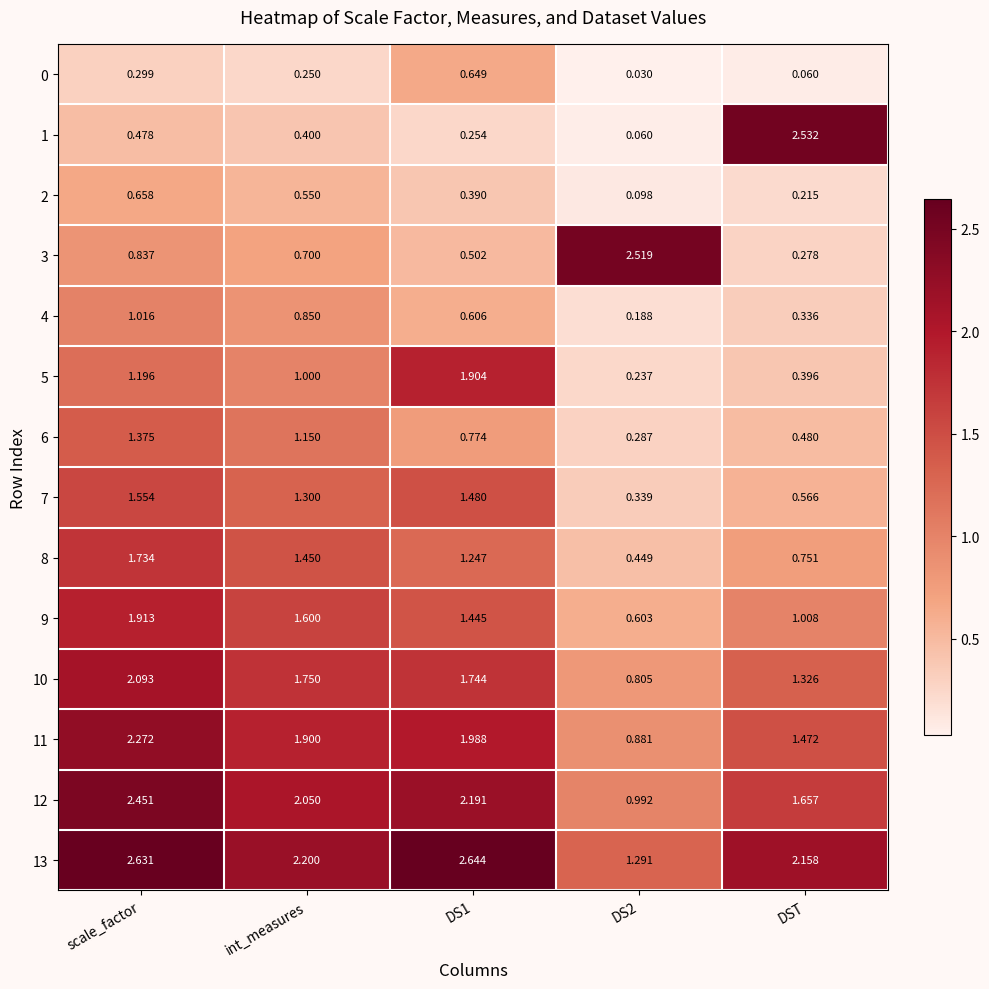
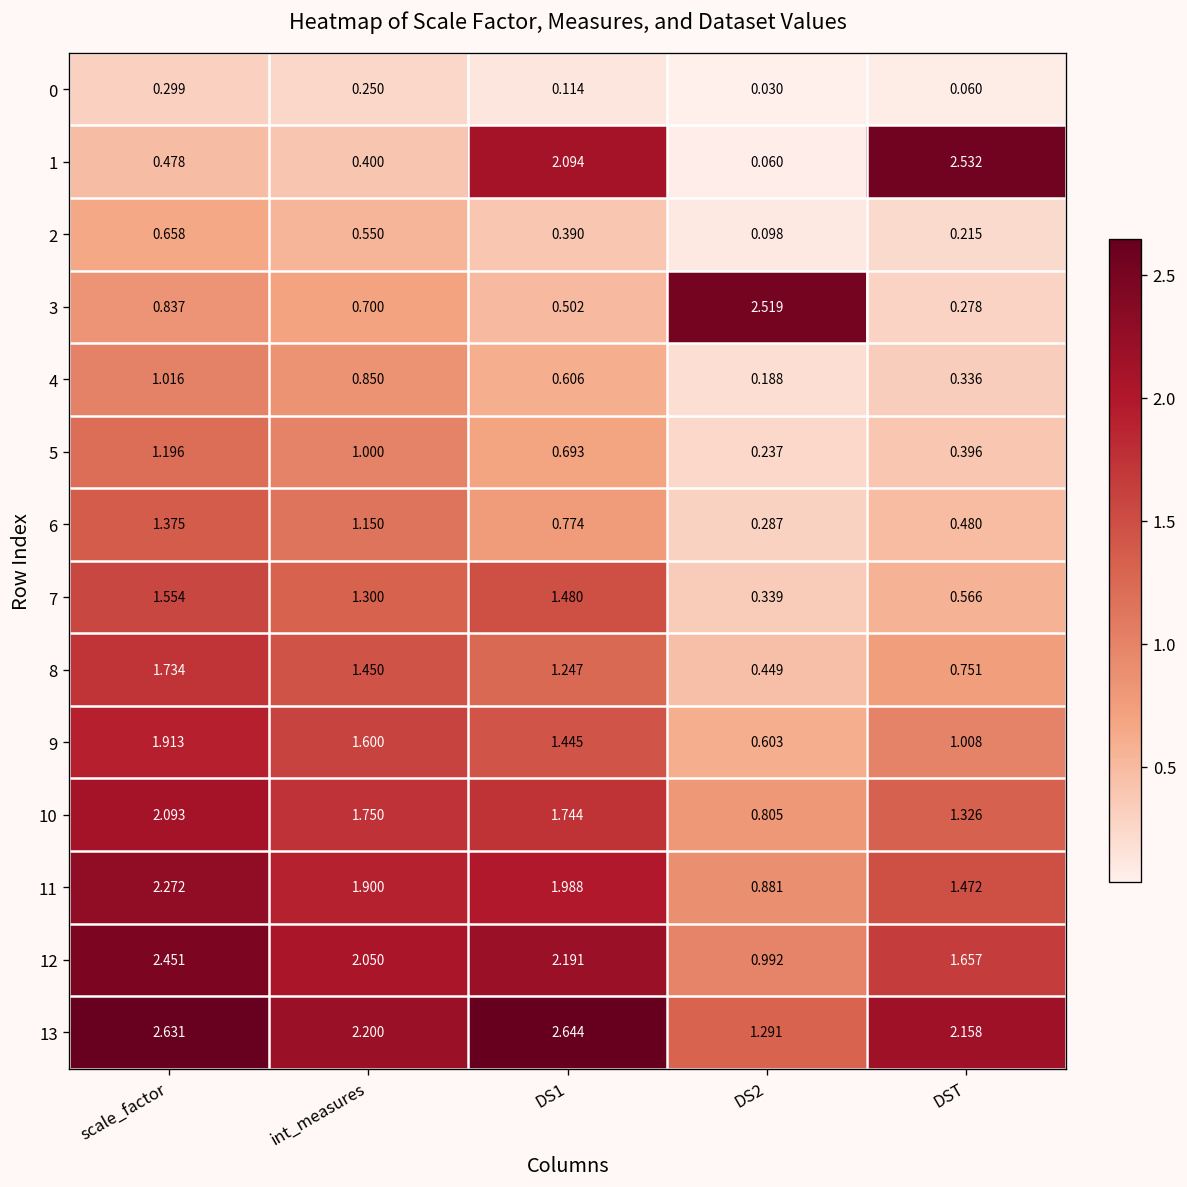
  {
    "0": {
      "scale_factor": 0.299,
      "int_measures": 0.250,
-     "DS1": 0.649,
+     "DS1": 0.114,
      "DS2": 0.030,
      "DST": 0.060
    },
    "1": {
      "scale_factor": 0.478,
      "int_measures": 0.400,
-     "DS1": 0.254,
+     "DS1": 2.094,
      "DS2": 0.060,
      "DST": 2.532
    },
    "2": {
      "scale_factor": 0.658,
      "int_measures": 0.550,
      "DS1": 0.390,
      "DS2": 0.098,
      "DST": 0.215
    },
    "3": {
      "scale_factor": 0.837,
      "int_measures": 0.700,
      "DS1": 0.502,
      "DS2": 2.519,
      "DST": 0.278
    },
    "4": {
      "scale_factor": 1.016,
      "int_measures": 0.850,
      "DS1": 0.606,
      "DS2": 0.188,
      "DST": 0.336
    },
    "5": {
      "scale_factor": 1.196,
      "int_measures": 1.000,
-     "DS1": 1.904,
+     "DS1": 0.693,
      "DS2": 0.237,
      "DST": 0.396
    },
    "6": {
      "scale_factor": 1.375,
      "int_measures": 1.150,
      "DS1": 0.774,
      "DS2": 0.287,
      "DST": 0.480
    },
    "7": {
      "scale_factor": 1.554,
      "int_measures": 1.300,
      "DS1": 1.480,
      "DS2": 0.339,
      "DST": 0.566
    },
    "8": {
      "scale_factor": 1.734,
      "int_measures": 1.450,
      "DS1": 1.247,
      "DS2": 0.449,
      "DST": 0.751
    },
    "9": {
      "scale_factor": 1.913,
      "int_measures": 1.600,
      "DS1": 1.445,
      "DS2": 0.603,
      "DST": 1.008
    },
    "10": {
      "scale_factor": 2.093,
      "int_measures": 1.750,
      "DS1": 1.744,
      "DS2": 0.805,
      "DST": 1.326
    },
    "11": {
      "scale_factor": 2.272,
      "int_measures": 1.900,
      "DS1": 1.988,
      "DS2": 0.881,
      "DST": 1.472
    },
    "12": {
      "scale_factor": 2.451,
      "int_measures": 2.050,
      "DS1": 2.191,
      "DS2": 0.992,
      "DST": 1.657
    },
    "13": {
      "scale_factor": 2.631,
      "int_measures": 2.200,
      "DS1": 2.644,
      "DS2": 1.291,
      "DST": 2.158
    }
  }
